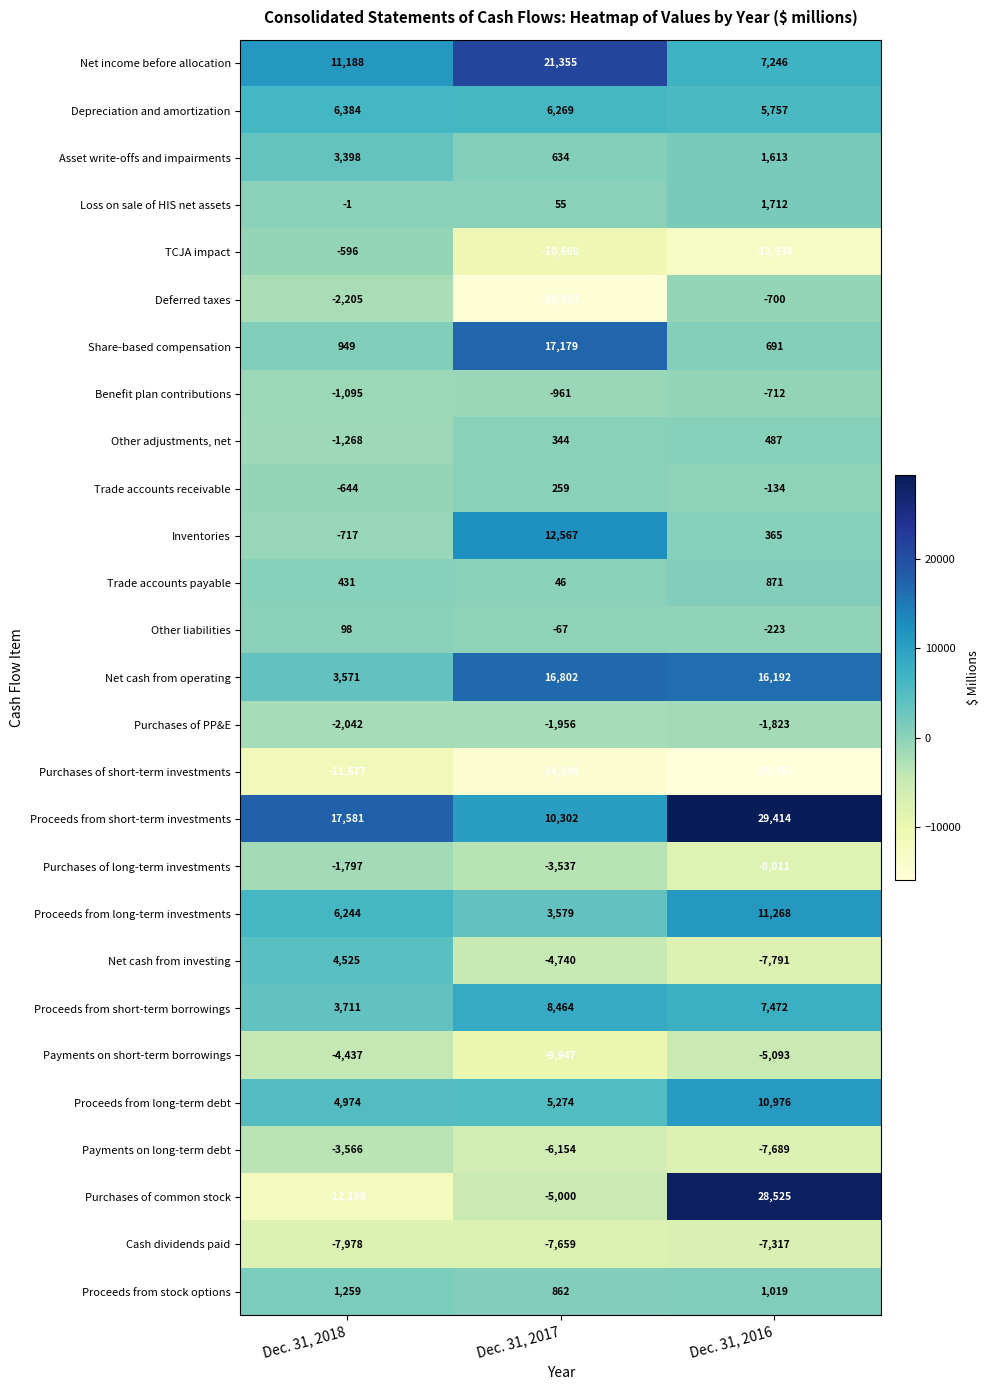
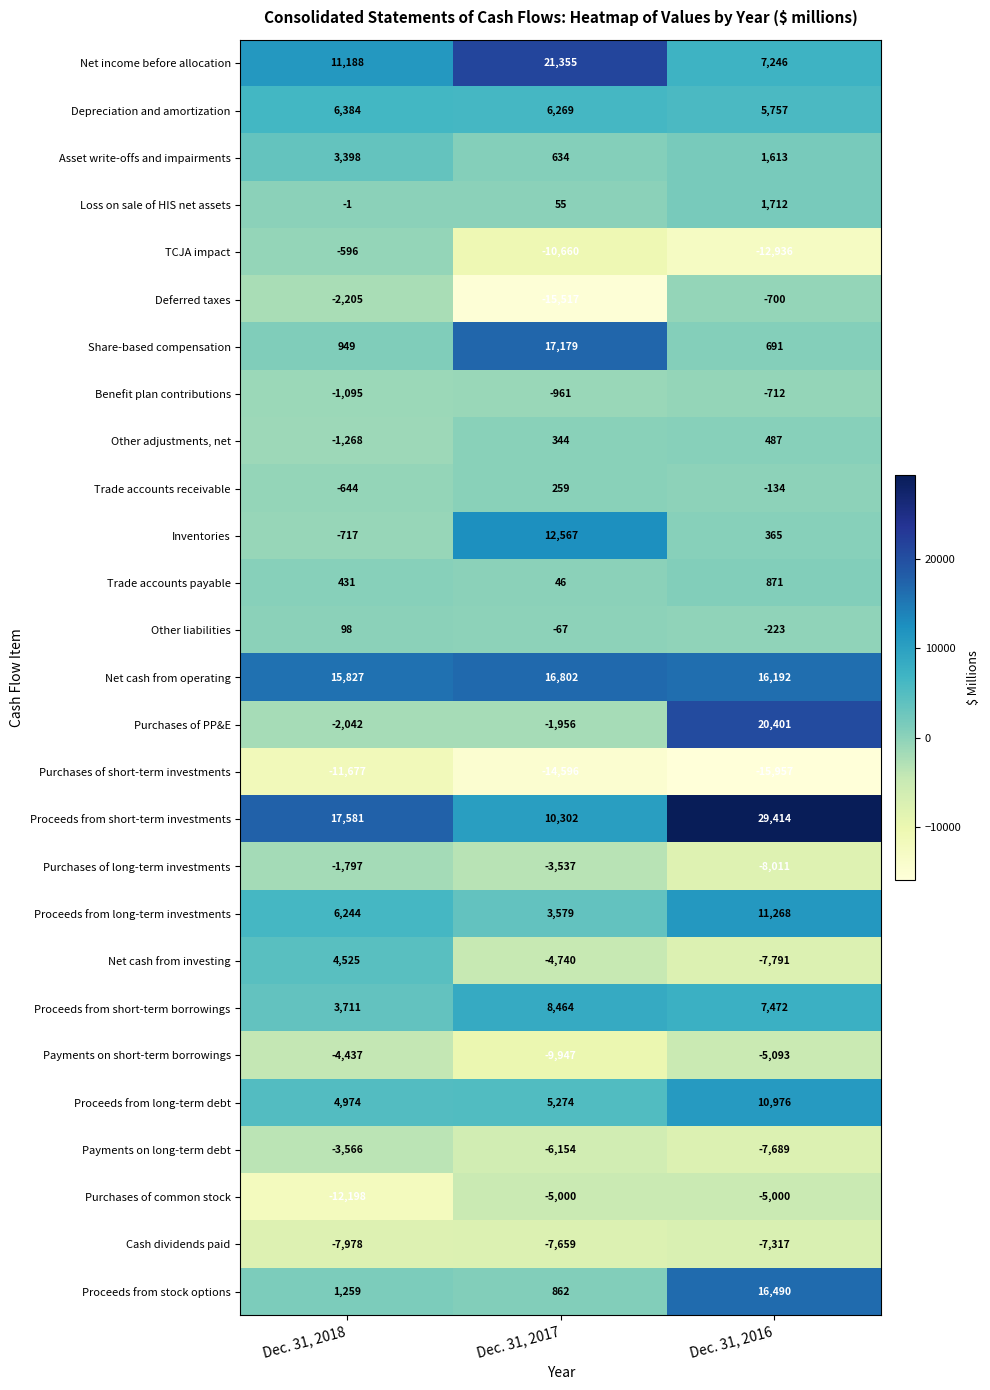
  {
    "Net income before allocation": {
      "Dec. 31, 2018": "11,188",
      "Dec. 31, 2017": "21,355",
      "Dec. 31, 2016": "7,246"
    },
    "Depreciation and amortization": {
      "Dec. 31, 2018": "6,384",
      "Dec. 31, 2017": "6,269",
      "Dec. 31, 2016": "5,757"
    },
    "Asset write-offs and impairments": {
      "Dec. 31, 2018": "3,398",
      "Dec. 31, 2017": "634",
      "Dec. 31, 2016": "1,613"
    },
    "Loss on sale of HIS net assets": {
      "Dec. 31, 2018": "-1",
      "Dec. 31, 2017": "55",
      "Dec. 31, 2016": "1,712"
    },
    "TCJA impact": {
      "Dec. 31, 2018": "-596",
      "Dec. 31, 2017": "-10,660",
      "Dec. 31, 2016": "-12,936"
    },
    "Deferred taxes": {
      "Dec. 31, 2018": "-2,205",
      "Dec. 31, 2016": "-700"
    },
    "Share-based compensation": {
      "Dec. 31, 2018": "949",
      "Dec. 31, 2017": "17,179",
      "Dec. 31, 2016": "691"
    },
    "Benefit plan contributions": {
      "Dec. 31, 2018": "-1,095",
      "Dec. 31, 2017": "-961",
      "Dec. 31, 2016": "-712"
    },
    "Other adjustments, net": {
      "Dec. 31, 2018": "-1,268",
      "Dec. 31, 2017": "344",
      "Dec. 31, 2016": "487"
    },
    "Trade accounts receivable": {
      "Dec. 31, 2018": "-644",
      "Dec. 31, 2017": "259",
      "Dec. 31, 2016": "-134"
    },
    "Inventories": {
      "Dec. 31, 2018": "-717",
      "Dec. 31, 2017": "12,567",
      "Dec. 31, 2016": "365"
    },
    "Trade accounts payable": {
      "Dec. 31, 2018": "431",
      "Dec. 31, 2017": "46",
      "Dec. 31, 2016": "871"
    },
    "Other liabilities": {
      "Dec. 31, 2018": "98",
      "Dec. 31, 2017": "-67",
      "Dec. 31, 2016": "-223"
    },
    "Net cash from operating": {
-     "Dec. 31, 2018": "3,571",
+     "Dec. 31, 2018": "15,827",
      "Dec. 31, 2017": "16,802",
      "Dec. 31, 2016": "16,192"
    },
    "Purchases of PP&E": {
      "Dec. 31, 2018": "-2,042",
      "Dec. 31, 2017": "-1,956",
-     "Dec. 31, 2016": "-1,823"
+     "Dec. 31, 2016": "20,401"
    },
    "Purchases of short-term investments": {
      "Dec. 31, 2018": "-11,677"
    },
    "Proceeds from short-term investments": {
      "Dec. 31, 2018": "17,581",
      "Dec. 31, 2017": "10,302",
      "Dec. 31, 2016": "29,414"
    },
    "Purchases of long-term investments": {
      "Dec. 31, 2018": "-1,797",
      "Dec. 31, 2017": "-3,537",
      "Dec. 31, 2016": "-8,011"
    },
    "Proceeds from long-term investments": {
      "Dec. 31, 2018": "6,244",
      "Dec. 31, 2017": "3,579",
      "Dec. 31, 2016": "11,268"
    },
    "Net cash from investing": {
      "Dec. 31, 2018": "4,525",
      "Dec. 31, 2017": "-4,740",
      "Dec. 31, 2016": "-7,791"
    },
    "Proceeds from short-term borrowings": {
      "Dec. 31, 2018": "3,711",
      "Dec. 31, 2017": "8,464",
      "Dec. 31, 2016": "7,472"
    },
    "Payments on short-term borrowings": {
      "Dec. 31, 2018": "-4,437",
      "Dec. 31, 2017": "-9,947",
      "Dec. 31, 2016": "-5,093"
    },
    "Proceeds from long-term debt": {
      "Dec. 31, 2018": "4,974",
      "Dec. 31, 2017": "5,274",
      "Dec. 31, 2016": "10,976"
    },
    "Payments on long-term debt": {
      "Dec. 31, 2018": "-3,566",
      "Dec. 31, 2017": "-6,154",
      "Dec. 31, 2016": "-7,689"
    },
    "Purchases of common stock": {
      "Dec. 31, 2018": "-12,198",
      "Dec. 31, 2017": "-5,000",
-     "Dec. 31, 2016": "28,525"
+     "Dec. 31, 2016": "-5,000"
    },
    "Cash dividends paid": {
      "Dec. 31, 2018": "-7,978",
      "Dec. 31, 2017": "-7,659",
      "Dec. 31, 2016": "-7,317"
    },
    "Proceeds from stock options": {
      "Dec. 31, 2018": "1,259",
      "Dec. 31, 2017": "862",
-     "Dec. 31, 2016": "1,019"
+     "Dec. 31, 2016": "16,490"
    }
  }
